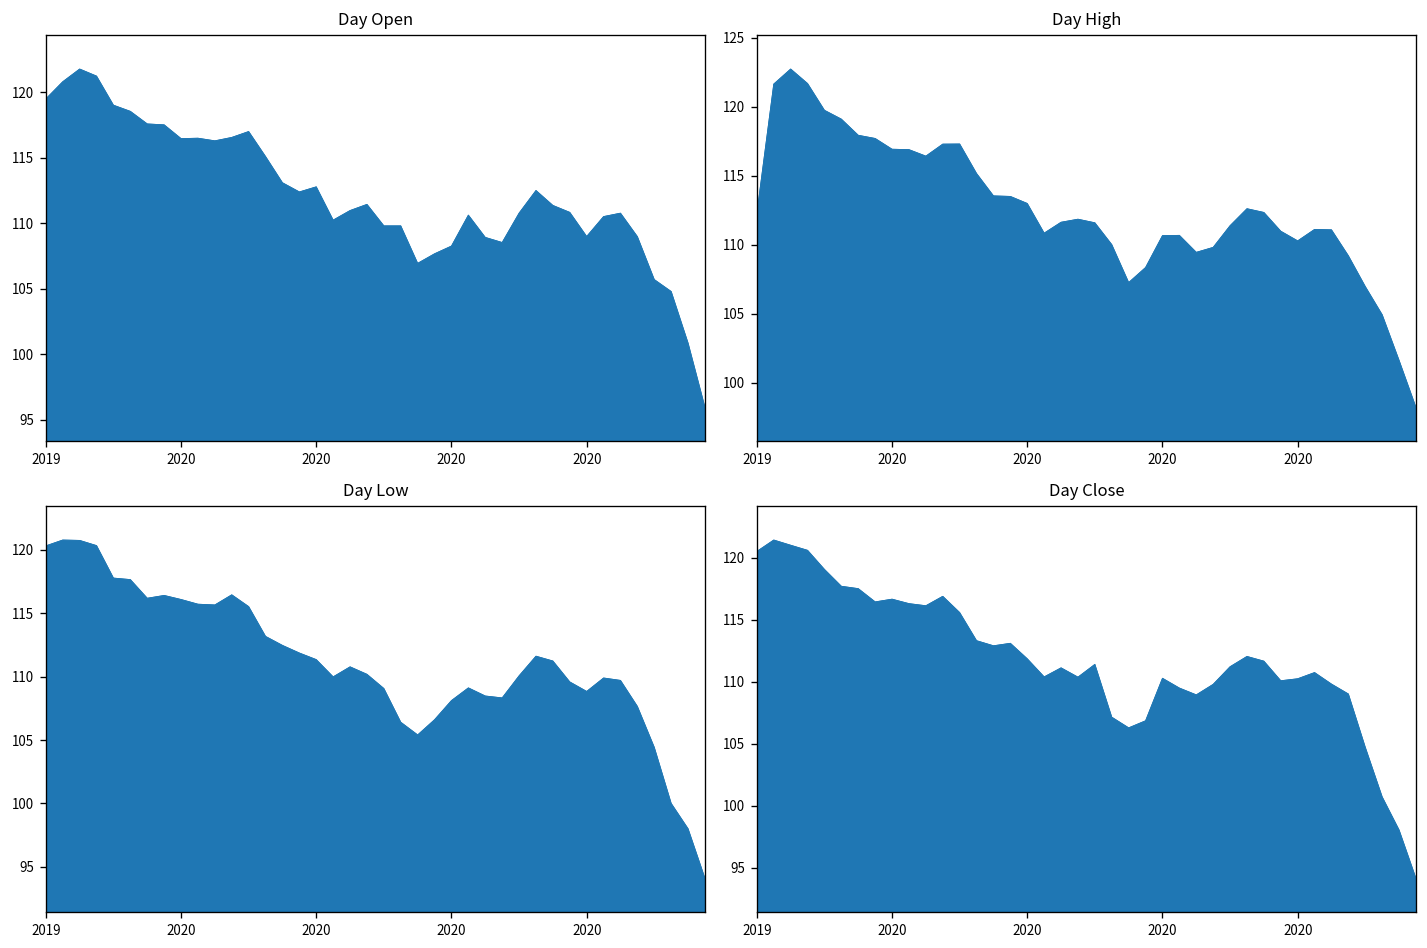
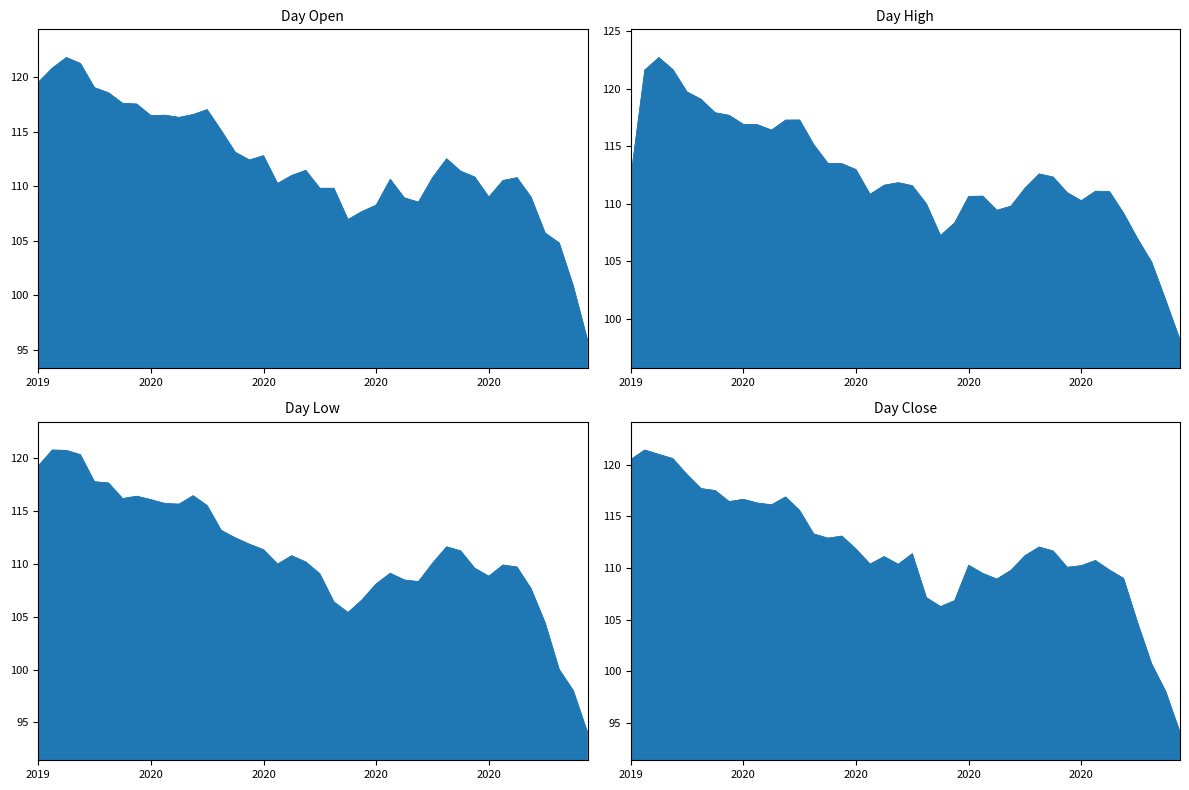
  {
    "Day Open": {
      "2019": 119.5
    },
    "Day High": {
      "2019": 112.3
    },
    "Day Low": {
-     "2019": 120.3
+     "2019": 119.3
    },
    "Day Close": {
      "2019": 120.5
    }
  }
